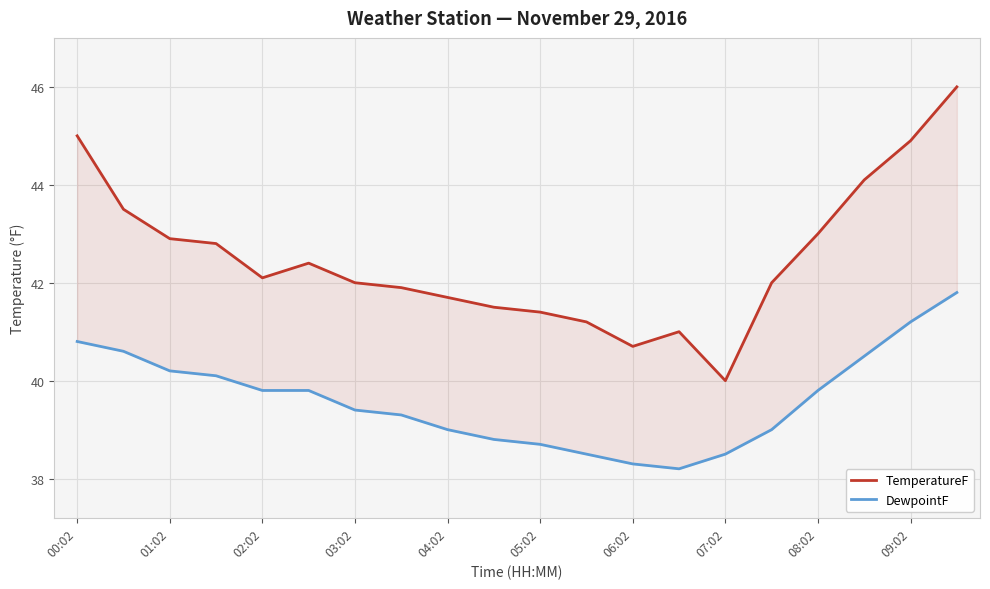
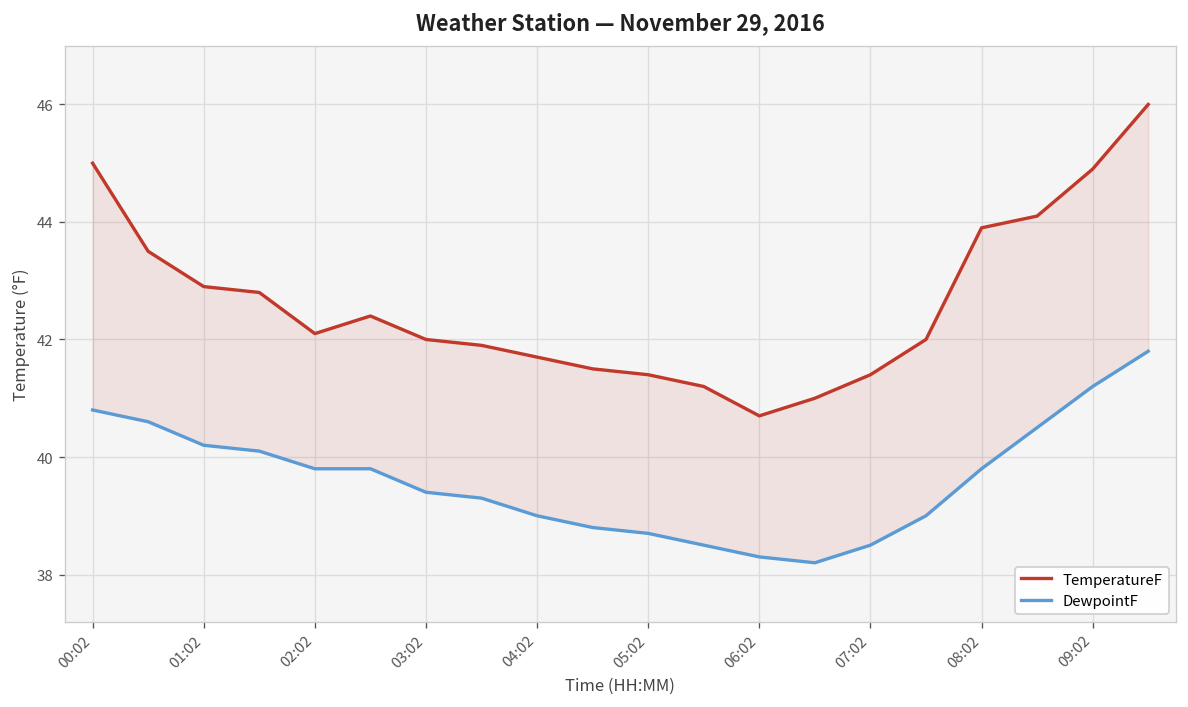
  {
    "TemperatureF": {
      "00:02": 45.0,
      "01:02": 42.9,
      "02:02": 42.1,
      "03:02": 42.0,
      "04:02": 41.7,
      "05:02": 41.4,
      "06:02": 40.7,
-     "07:02": 40.0,
-     "08:02": 43.0,
+     "07:02": 41.4,
+     "08:02": 43.9,
      "09:02": 44.9
    },
    "DewpointF": {
      "00:02": 40.8,
      "01:02": 40.2,
      "02:02": 39.8,
      "03:02": 39.4,
      "04:02": 39.0,
      "05:02": 38.7,
      "06:02": 38.3,
      "07:02": 38.5,
      "08:02": 39.8,
      "09:02": 41.2
    }
  }
